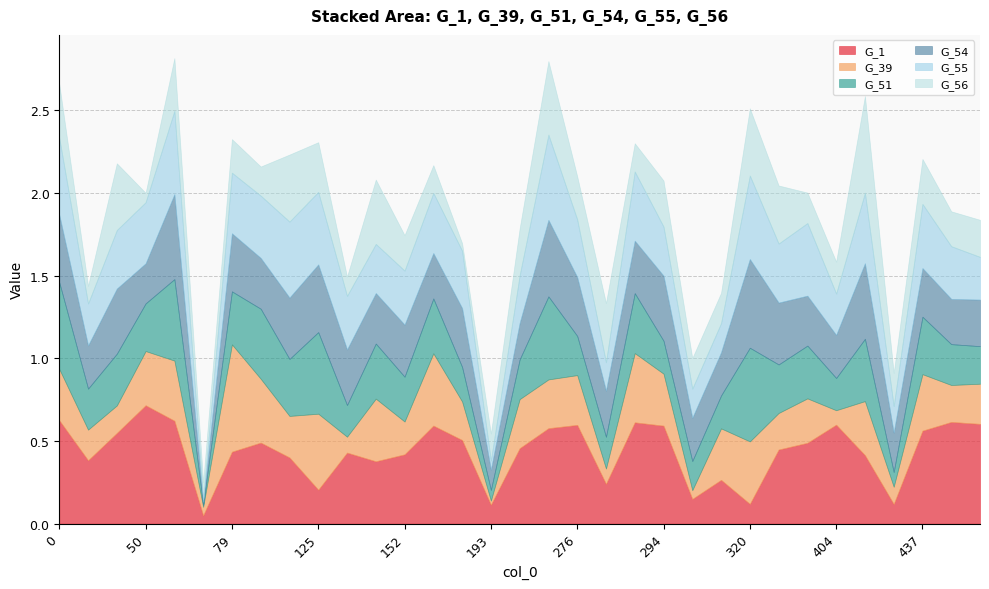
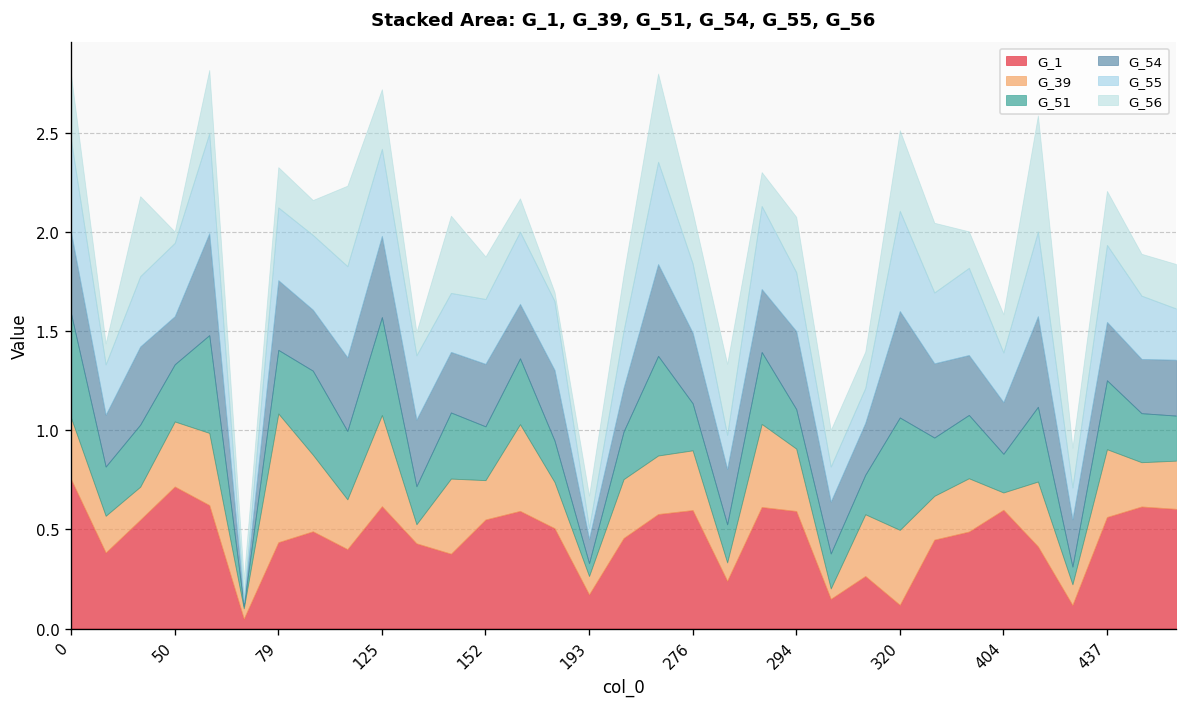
  {
    "G_1": {
-     "0": 0.62,
+     "0": 0.75,
      "50": 0.72,
      "79": 0.44,
-     "125": 0.21,
-     "152": 0.42,
-     "193": 0.11,
+     "125": 0.62,
+     "152": 0.55,
+     "193": 0.17,
      "276": 0.60,
      "294": 0.59,
      "320": 0.12,
      "404": 0.60,
      "437": 0.56
    },
    "G_39": {
      "0": 0.31,
      "50": 0.33,
      "79": 0.65,
      "125": 0.46,
      "152": 0.20,
-     "193": 0.02,
+     "193": 0.09,
      "276": 0.30,
      "294": 0.31,
      "320": 0.38,
      "404": 0.09,
      "437": 0.34
    }
  }
